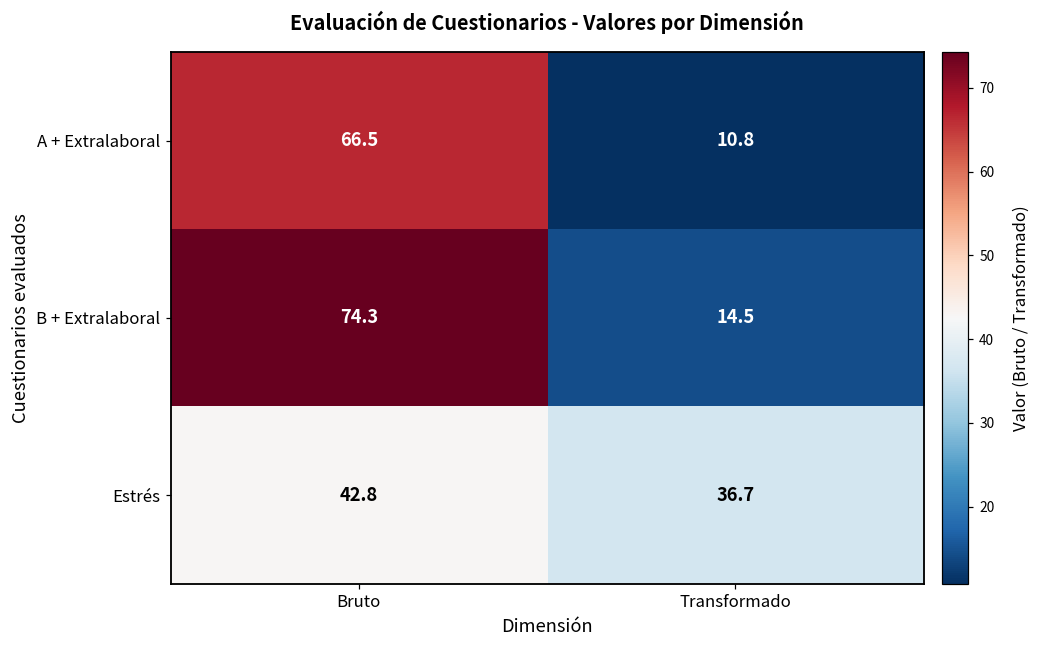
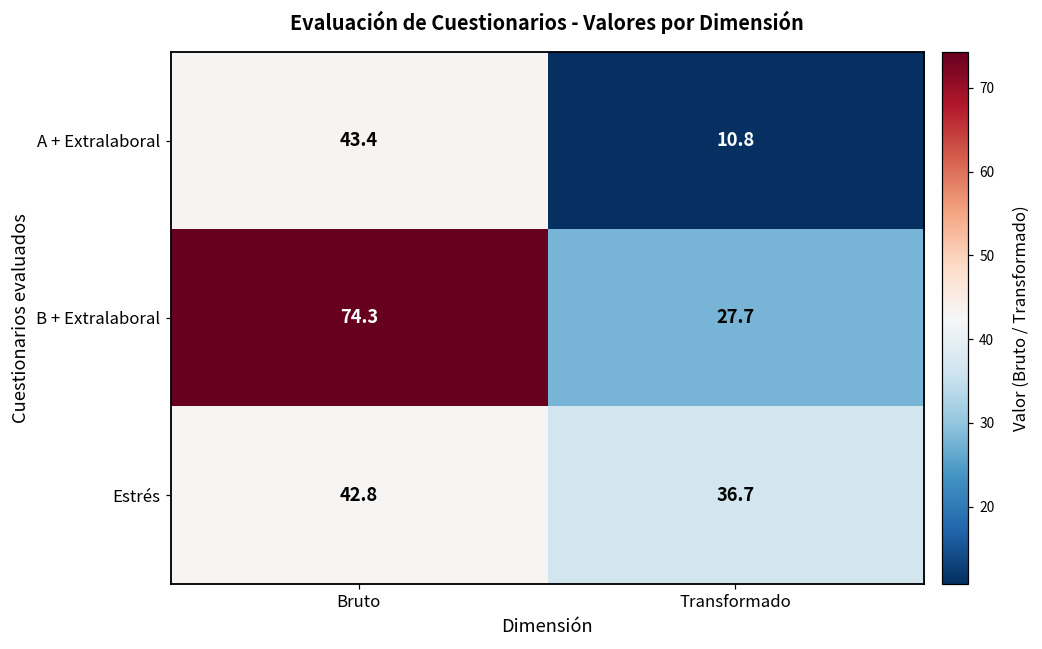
  {
    "A + Extralaboral": {
-     "Bruto": 66.5,
+     "Bruto": 43.4,
      "Transformado": 10.8
    },
    "B + Extralaboral": {
      "Bruto": 74.3,
-     "Transformado": 14.5
+     "Transformado": 27.7
    },
    "Estrés": {
      "Bruto": 42.8,
      "Transformado": 36.7
    }
  }
